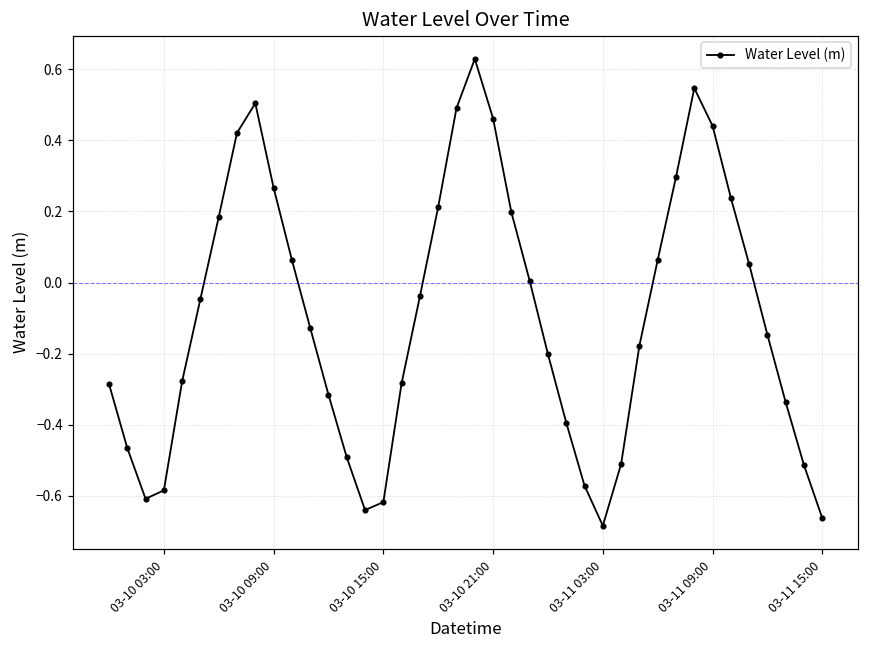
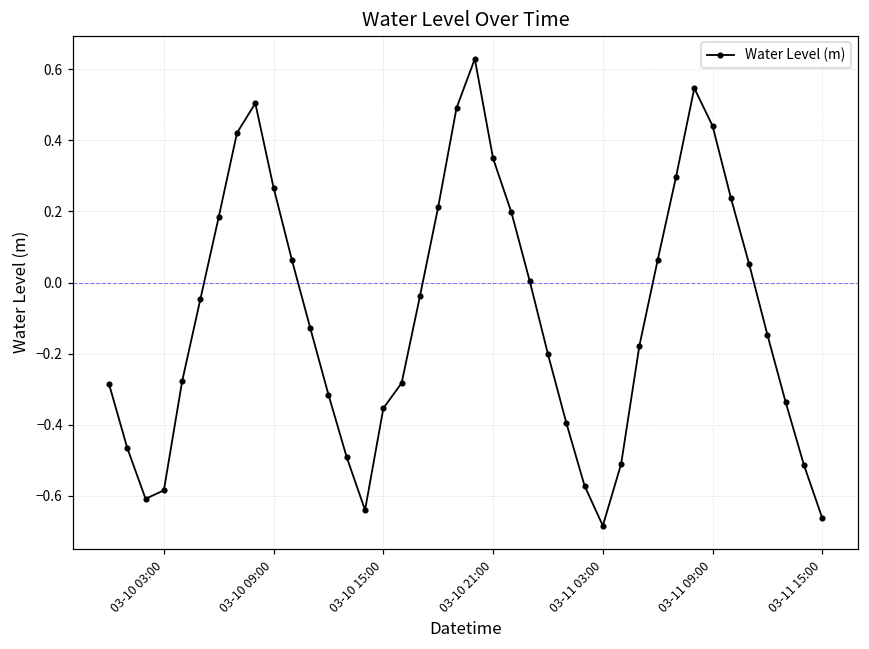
  {
    "03-10 03:00": -0.58,
    "03-10 09:00": 0.27,
-   "03-10 15:00": -0.62,
-   "03-10 21:00": 0.46,
+   "03-10 15:00": -0.35,
+   "03-10 21:00": 0.35,
    "03-11 03:00": -0.68,
    "03-11 09:00": 0.44,
    "03-11 15:00": -0.66
  }
